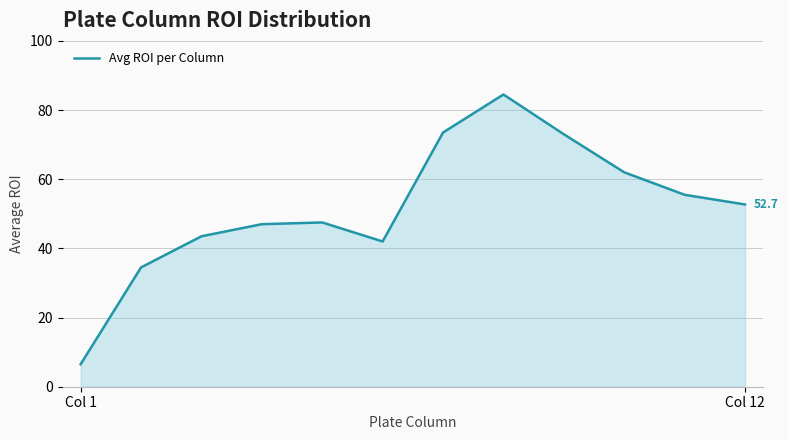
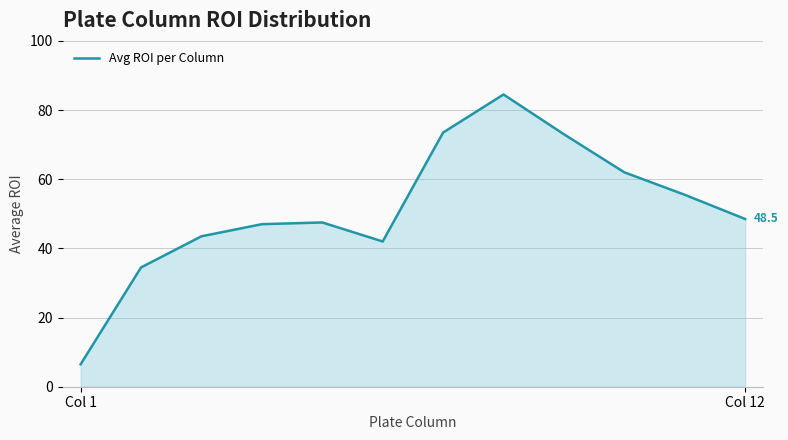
  {
-   "Col 12": 52.7
+   "Col 12": 48.5
  }
